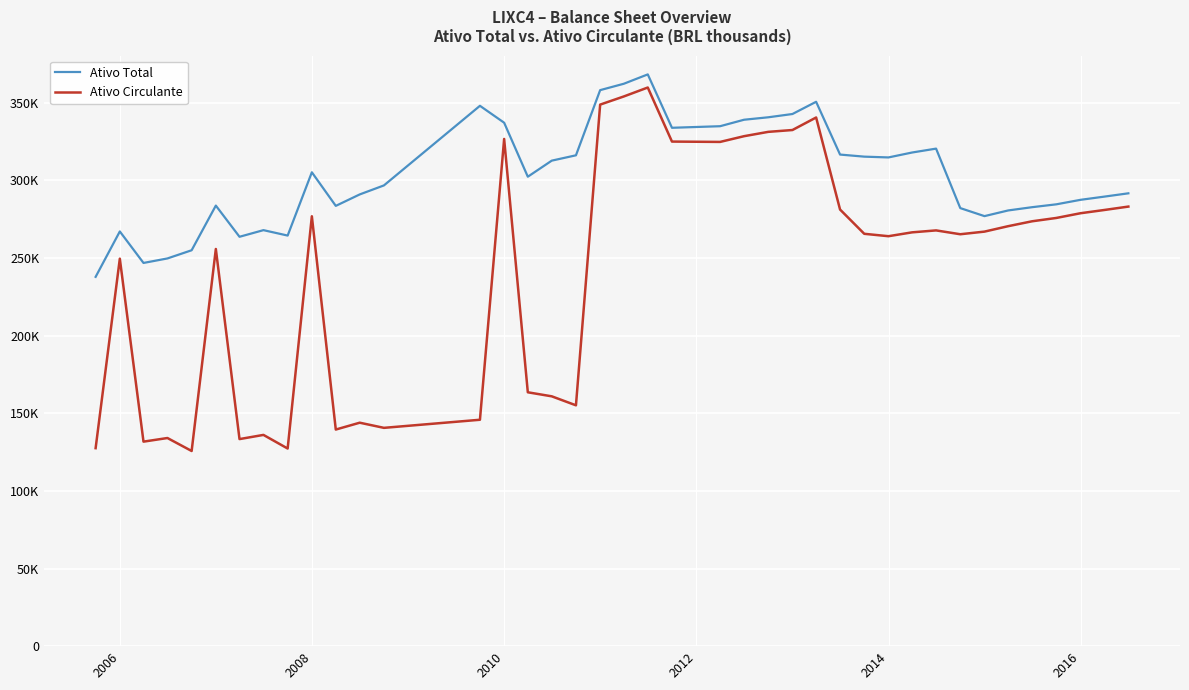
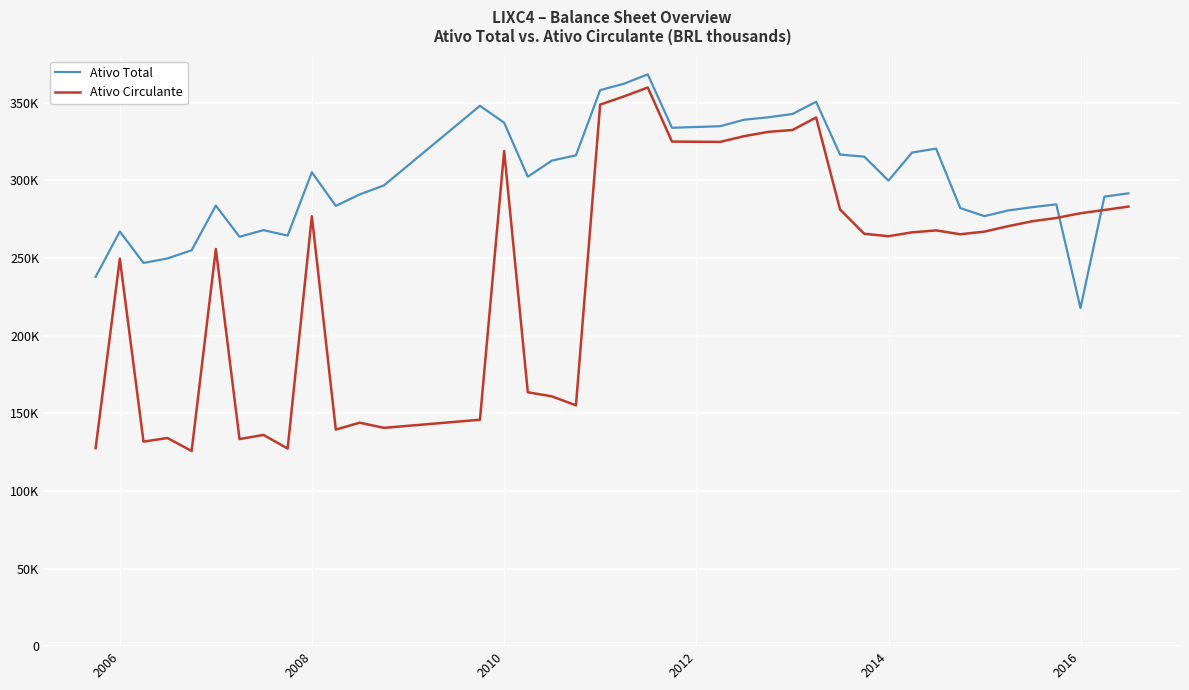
  {
    "Ativo Total": {
      "2006": 267000,
      "2008": 305000,
      "2010": 337000,
-     "2014": 315000,
-     "2016": 287000
+     "2014": 300000,
+     "2016": 218000
    },
    "Ativo Circulante": {
      "2006": 250000,
      "2008": 277000,
-     "2010": 327000,
+     "2010": 319000,
      "2014": 264000,
      "2016": 279000
    }
  }
